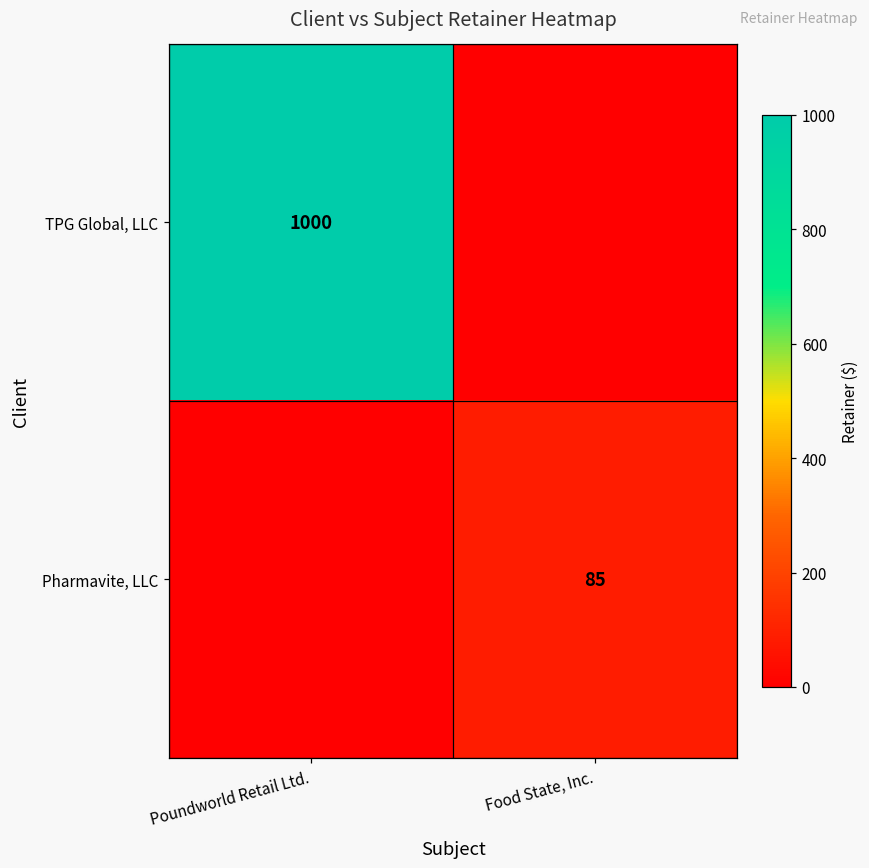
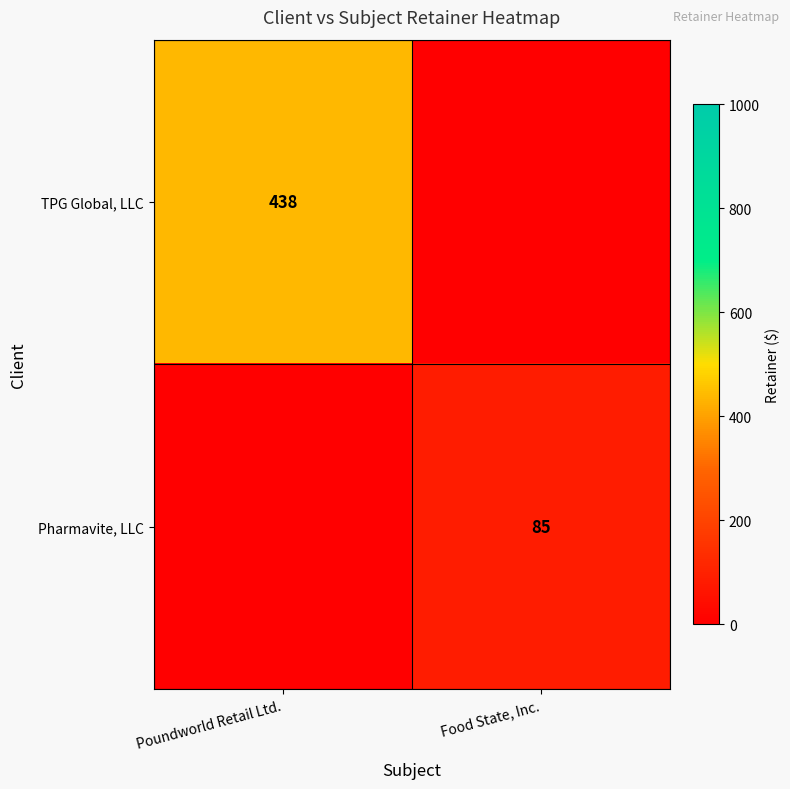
  {
    "TPG Global, LLC": {
-     "Poundworld Retail Ltd.": 1000
+     "Poundworld Retail Ltd.": 438
    },
    "Pharmavite, LLC": {
      "Food State, Inc.": 85
    }
  }
